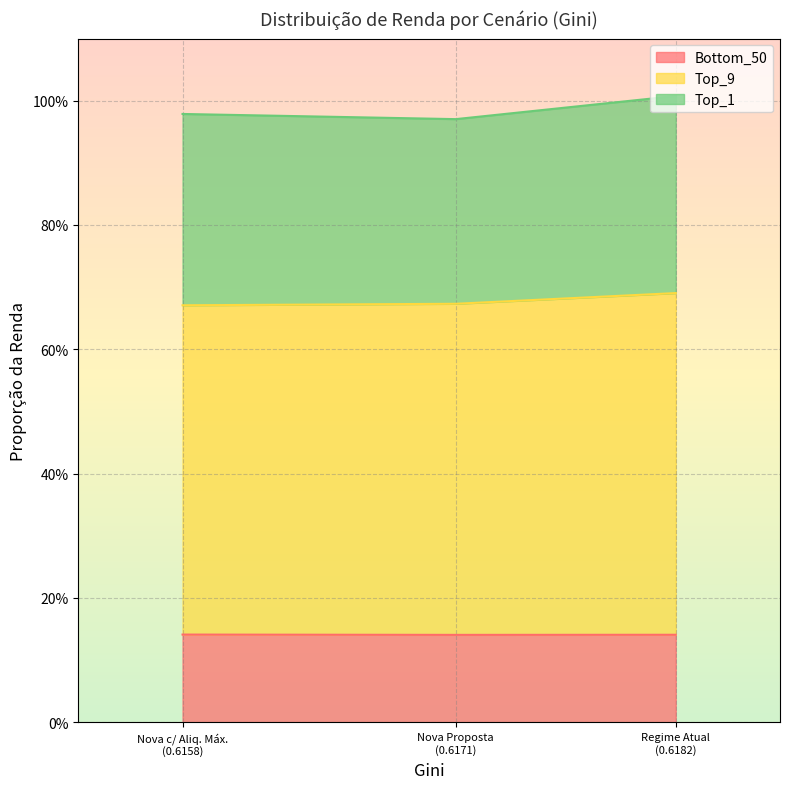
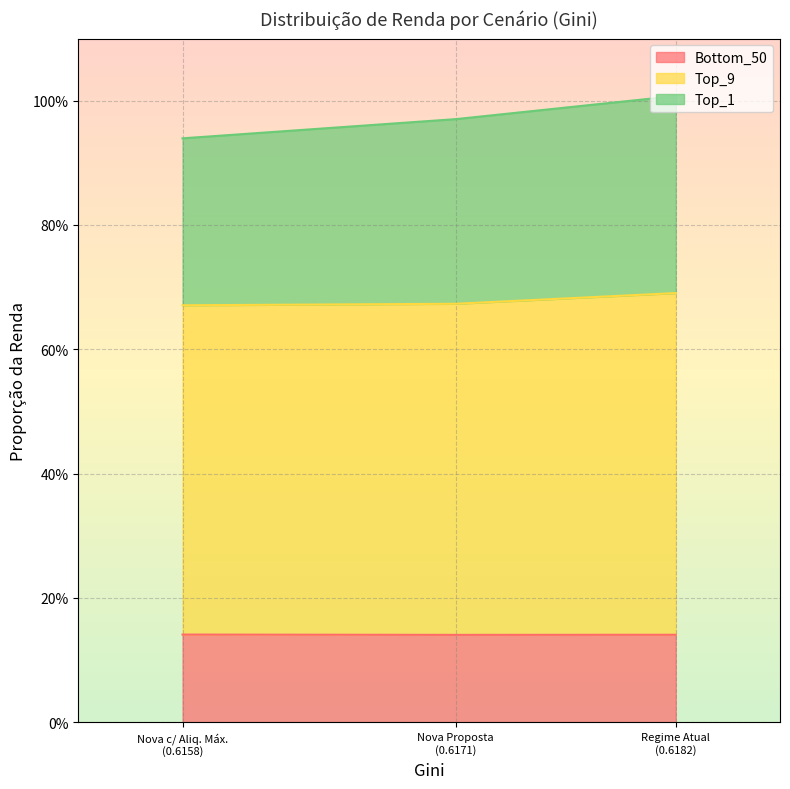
  {
    "Bottom_50": {
      "Nova c/ Aliq. Máx. (0.6158)": "14%",
      "Nova Proposta (0.6171)": "14%",
      "Regime Atual (0.6182)": "14%"
    },
    "Top_9": {
      "Nova c/ Aliq. Máx. (0.6158)": "53%",
      "Nova Proposta (0.6171)": "53%",
      "Regime Atual (0.6182)": "55%"
    },
    "Top_1": {
-     "Nova c/ Aliq. Máx. (0.6158)": "31%",
+     "Nova c/ Aliq. Máx. (0.6158)": "27%",
      "Nova Proposta (0.6171)": "30%"
    }
  }
